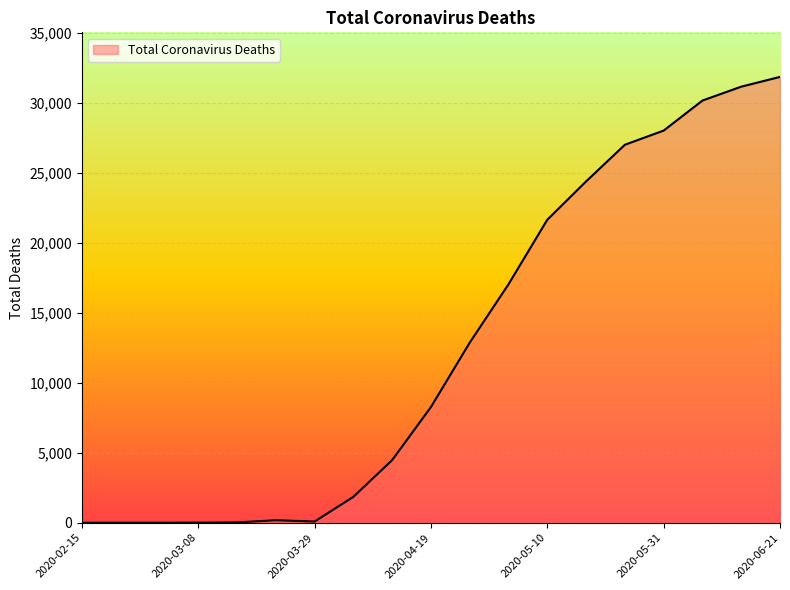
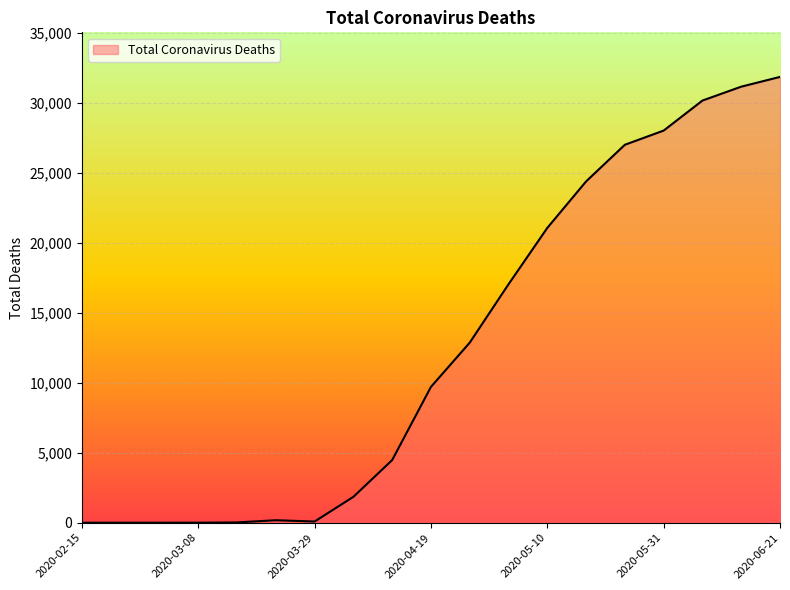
  {
    "2020-02-15": "0",
    "2020-03-08": "0",
    "2020-03-29": "100",
-   "2020-04-19": "8,300",
-   "2020-05-10": "21,700",
+   "2020-04-19": "9,700",
+   "2020-05-10": "21,100",
    "2020-05-31": "28,000",
    "2020-06-21": "31,900"
  }
